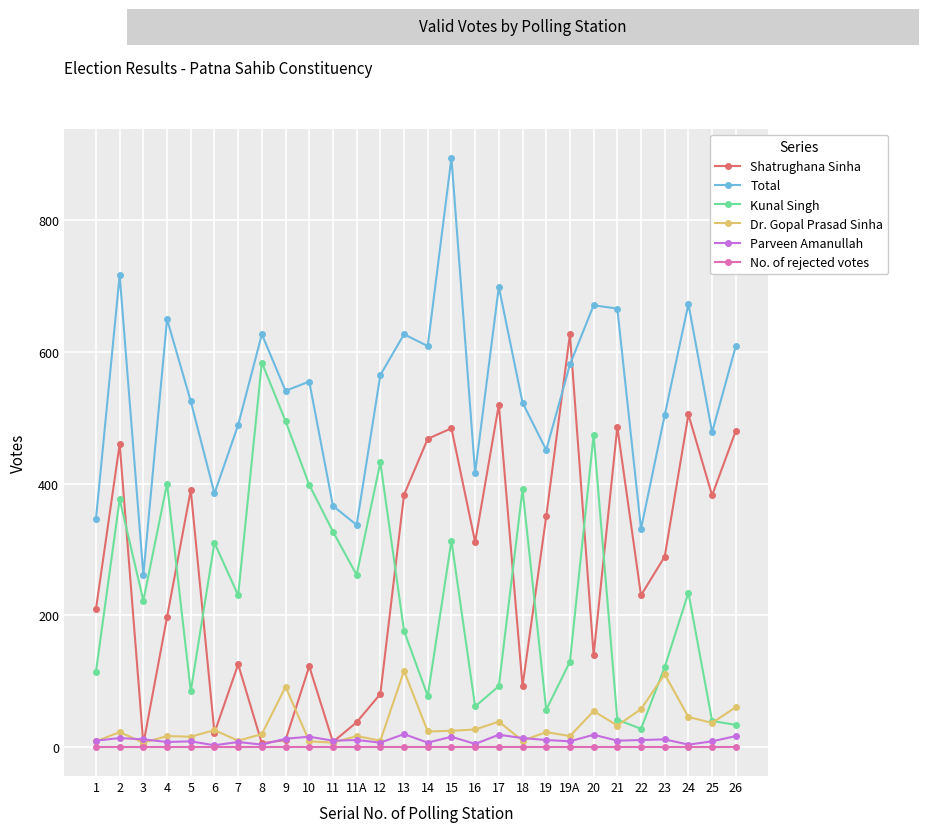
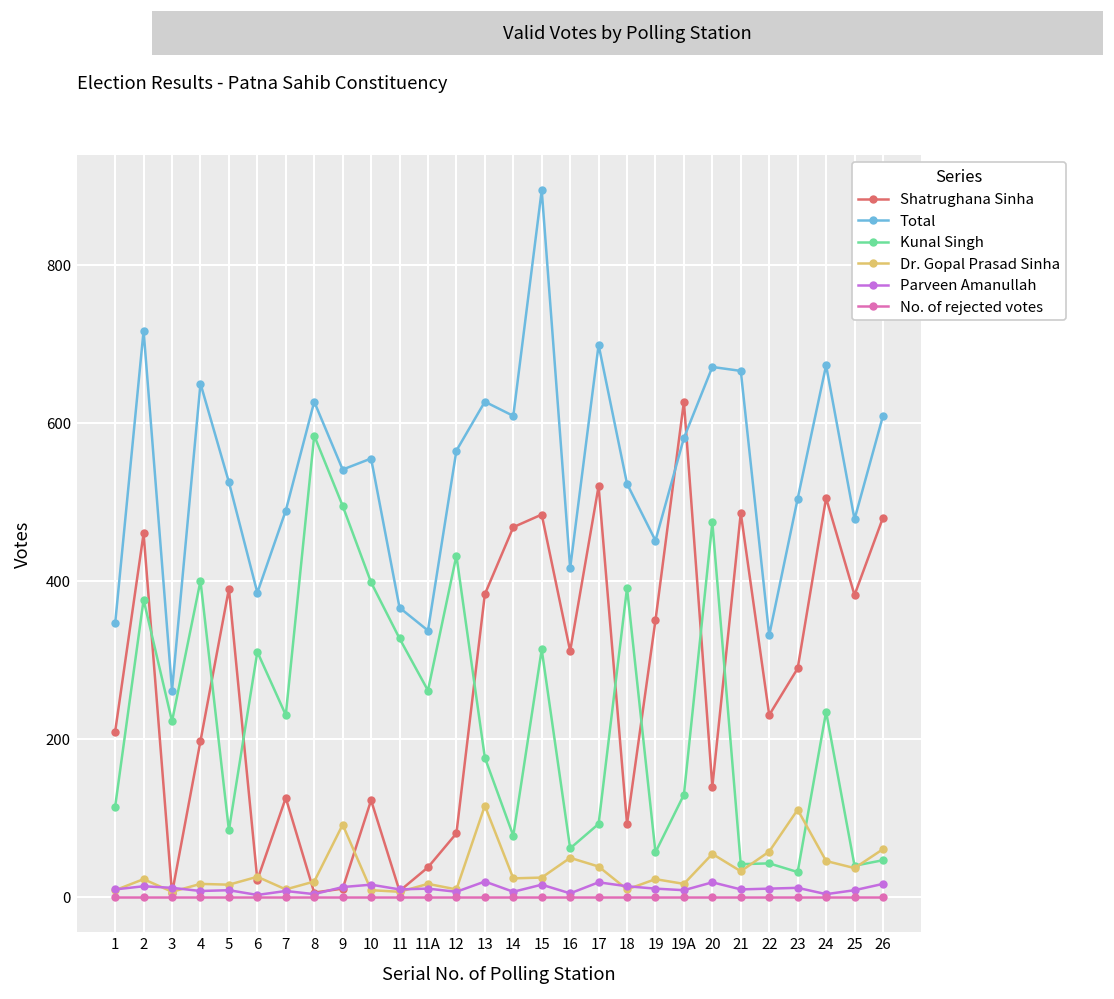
  {
    "Shatrughana Sinha": {
      "1": 210,
      "2": 460,
      "4": 200,
      "5": 390,
      "6": 20,
      "7": 130,
      "10": 120,
      "11A": 40,
      "12": 80,
      "13": 380,
      "14": 470,
      "15": 480,
      "16": 310,
      "17": 520,
      "18": 90,
      "19": 350,
      "19A": 630,
      "20": 140,
      "21": 490,
      "22": 230,
      "23": 290,
      "24": 510,
      "25": 380,
      "26": 480
    },
    "Total": {
      "1": 350,
      "2": 720,
      "3": 260,
      "4": 650,
      "5": 530,
      "6": 390,
      "7": 490,
      "8": 630,
      "9": 540,
      "10": 560,
      "11": 370,
      "11A": 340,
      "12": 570,
      "13": 630,
      "14": 610,
      "15": 900,
      "16": 420,
      "17": 700,
      "18": 520,
      "19": 450,
      "19A": 580,
      "20": 670,
      "21": 670,
      "22": 330,
      "23": 500,
      "24": 670,
      "25": 480,
      "26": 610
    },
    "Kunal Singh": {
      "1": 110,
      "2": 380,
      "3": 220,
      "4": 400,
      "5": 80,
      "6": 310,
      "7": 230,
      "8": 580,
      "9": 500,
      "10": 400,
      "11": 330,
      "11A": 260,
      "12": 430,
      "13": 180,
      "14": 80,
      "15": 310,
      "16": 60,
      "17": 90,
      "18": 390,
      "19": 60,
      "19A": 130,
      "20": 470,
      "21": 40,
-     "22": 30,
-     "23": 120,
+     "22": 40,
+     "23": 30,
      "24": 230,
-     "26": 30
+     "26": 50
    },
    "Dr. Gopal Prasad Sinha": {
      "2": 20,
      "4": 20,
      "5": 20,
      "6": 30,
      "8": 20,
      "9": 90,
      "10": 10,
      "11A": 20,
      "13": 120,
      "14": 20,
      "15": 20,
-     "16": 30,
+     "16": 50,
      "17": 40,
      "18": 10,
      "19": 20,
      "19A": 20,
      "20": 50,
      "21": 30,
      "22": 60,
      "23": 110,
      "24": 50,
      "26": 60
    }
  }
